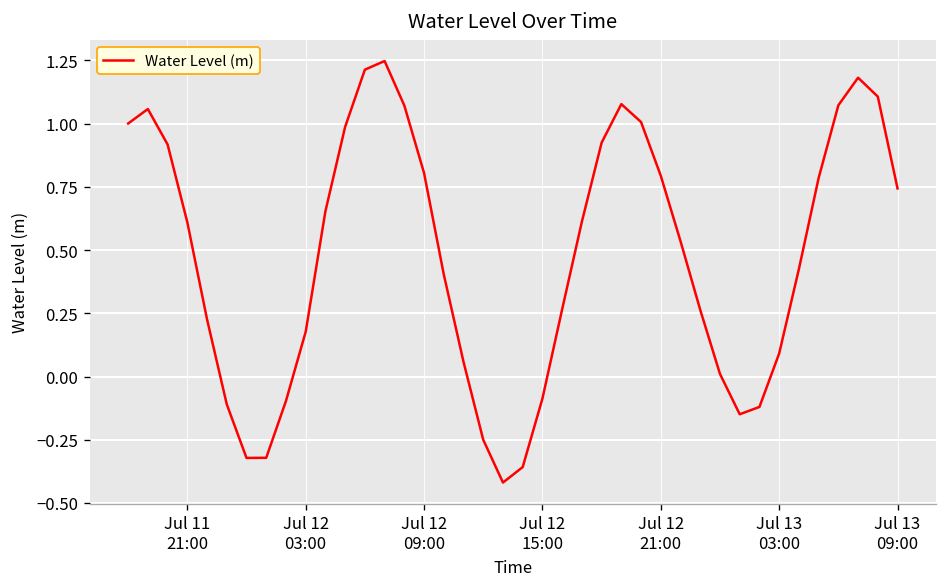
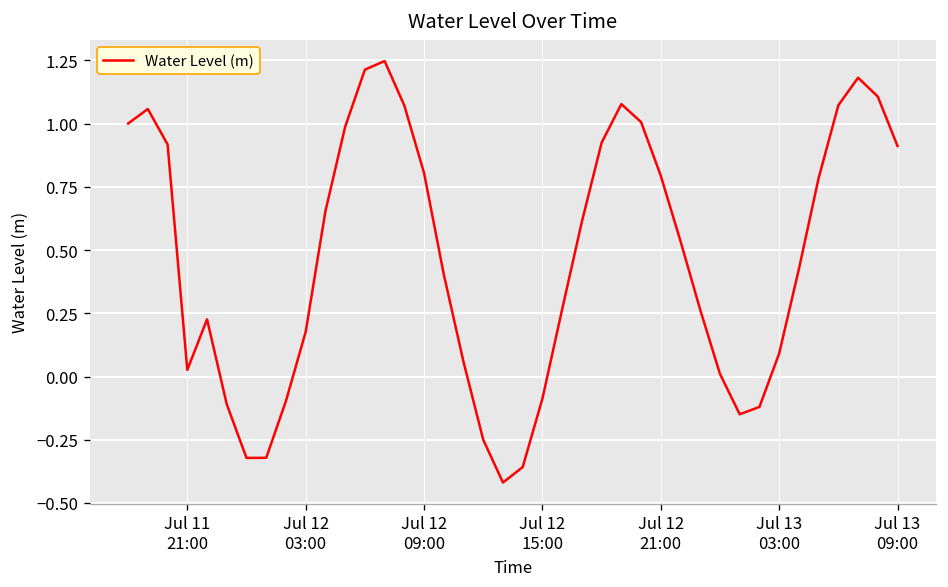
  {
-   "Jul 11 21:00": 0.61,
+   "Jul 11 21:00": 0.03,
    "Jul 12 03:00": 0.18,
    "Jul 12 09:00": 0.80,
    "Jul 12 15:00": -0.09,
    "Jul 12 21:00": 0.79,
    "Jul 13 03:00": 0.09,
-   "Jul 13 09:00": 0.74
+   "Jul 13 09:00": 0.91
  }
